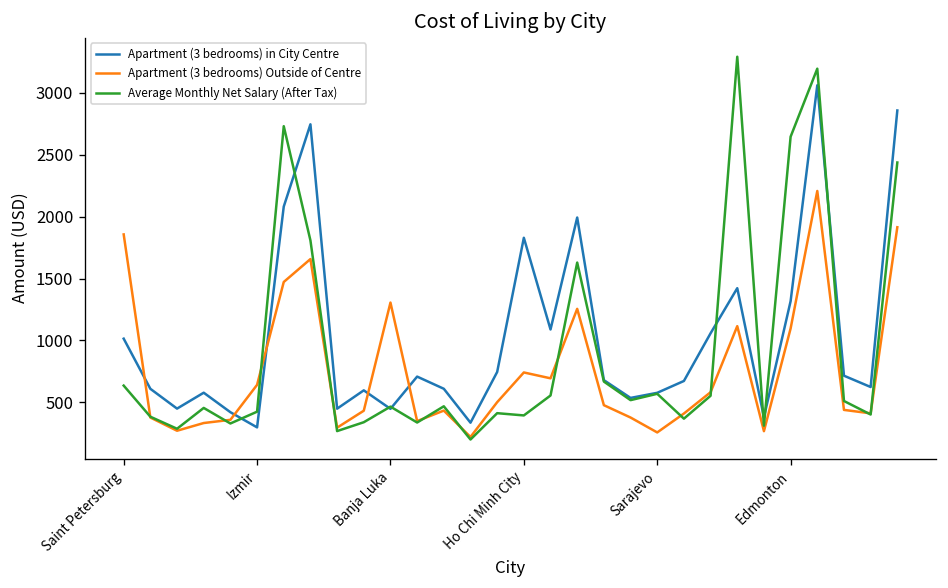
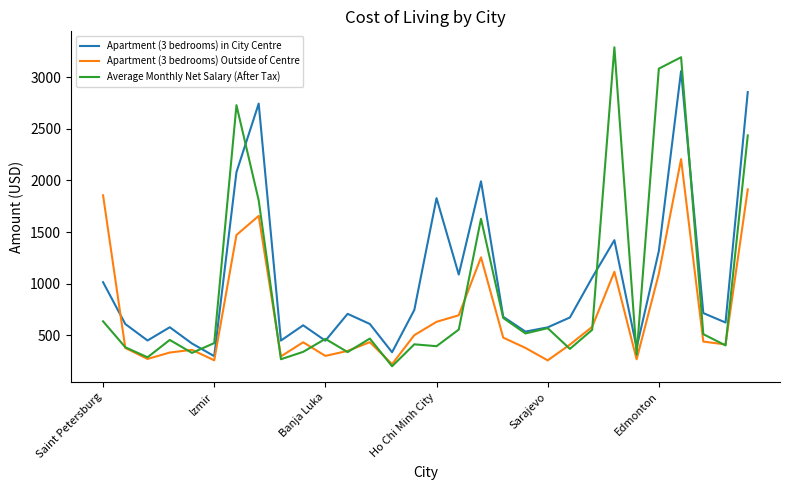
  {
    "Apartment (3 bedrooms) in City Centre": {
      "Saint Petersburg": 1010,
      "Izmir": 300,
      "Ho Chi Minh City": 1830,
      "Edmonton": 1320
    },
    "Apartment (3 bedrooms) Outside of Centre": {
      "Saint Petersburg": 1860,
-     "Izmir": 640,
-     "Banja Luka": 1310,
-     "Ho Chi Minh City": 740,
+     "Izmir": 260,
+     "Banja Luka": 300,
+     "Ho Chi Minh City": 630,
      "Sarajevo": 260,
      "Edmonton": 1100
    },
    "Average Monthly Net Salary (After Tax)": {
      "Saint Petersburg": 640,
      "Izmir": 430,
      "Ho Chi Minh City": 400,
-     "Edmonton": 2640
+     "Edmonton": 3080
    }
  }
